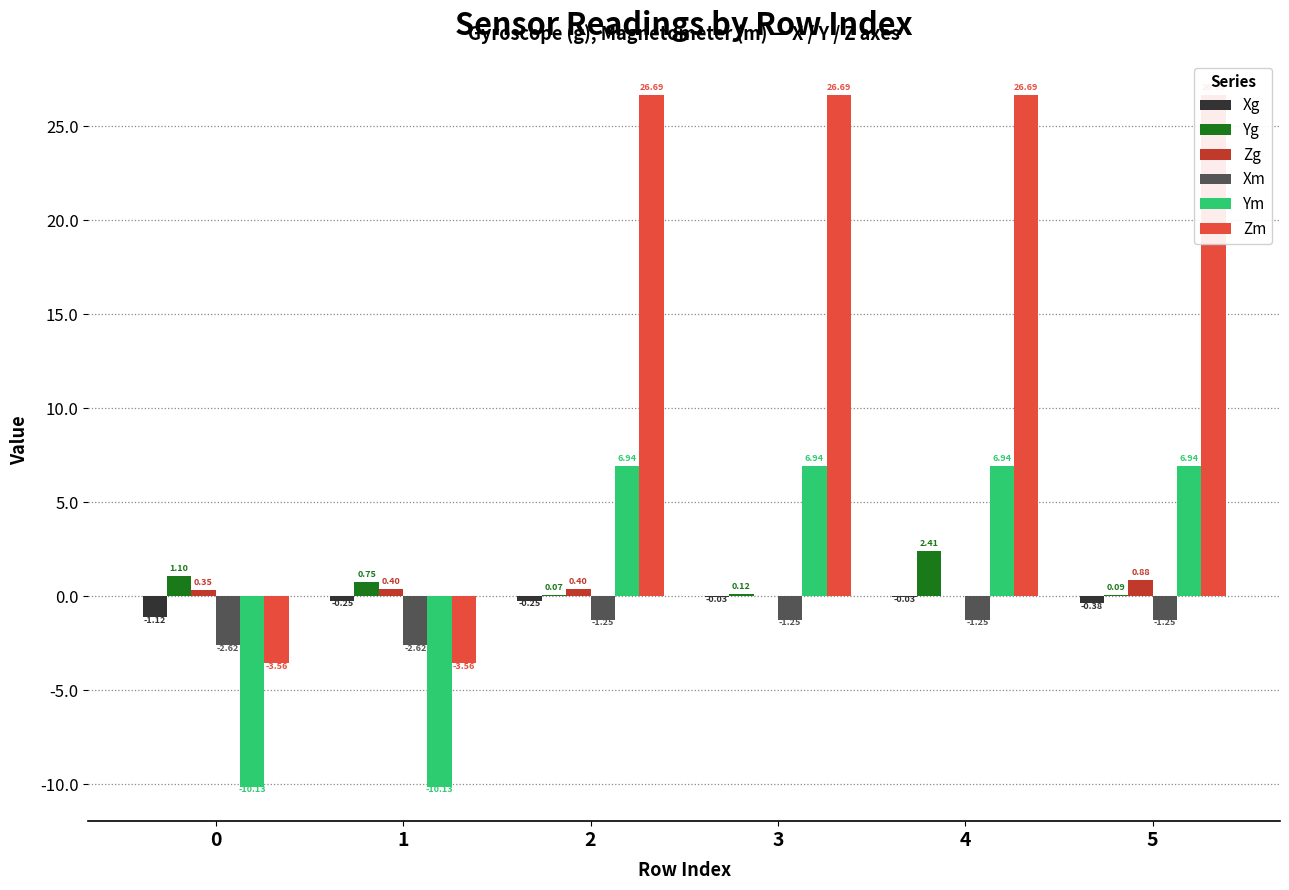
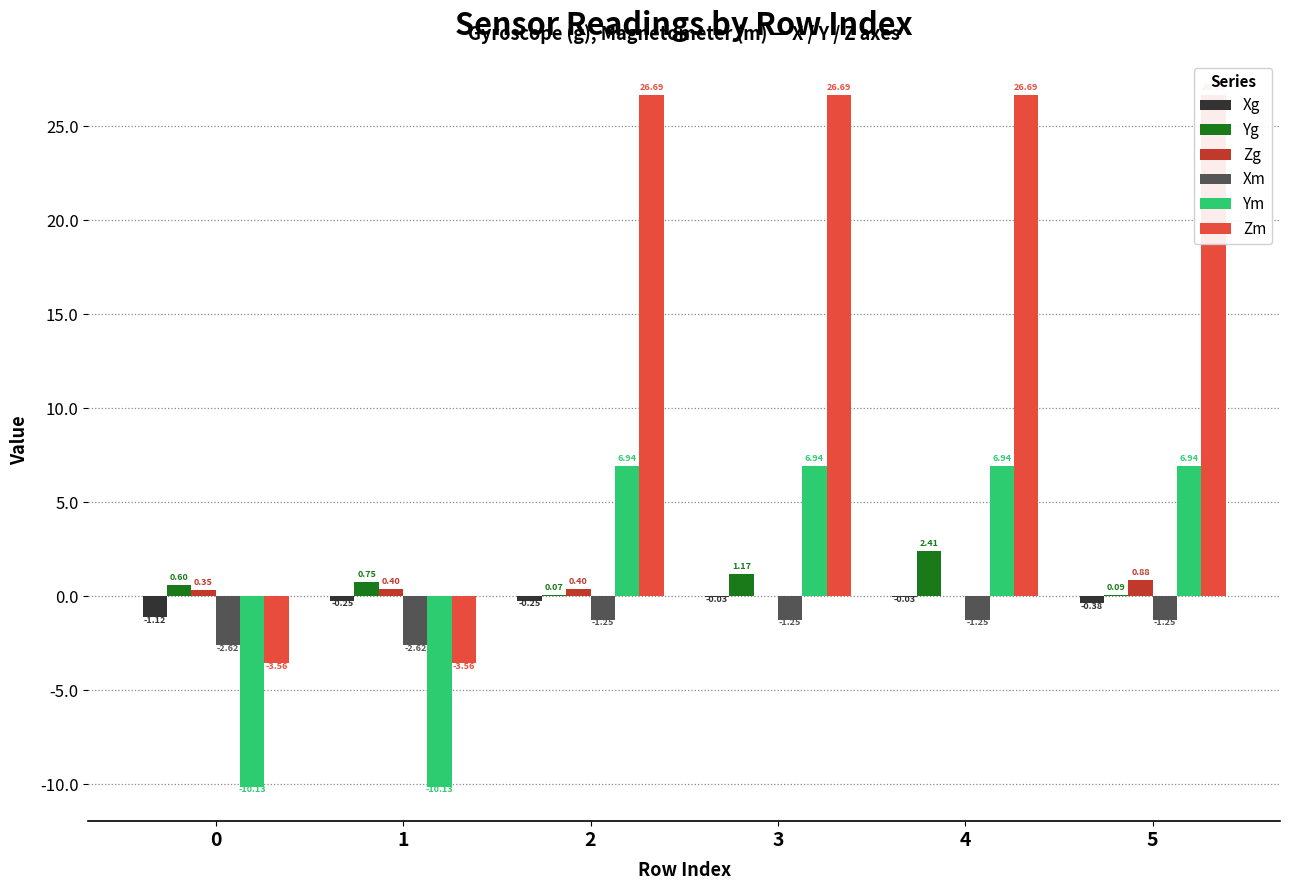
  {
    "Yg": {
-     "0": 1.10,
+     "0": 0.60,
      "1": 0.75,
      "2": 0.07,
-     "3": 0.12,
+     "3": 1.17,
      "4": 2.41,
      "5": 0.09
    },
    "Ym": {
      "0": -10.13,
      "1": -10.13,
      "2": 6.94,
      "3": 6.94,
      "4": 6.94,
      "5": 6.94
    }
  }
